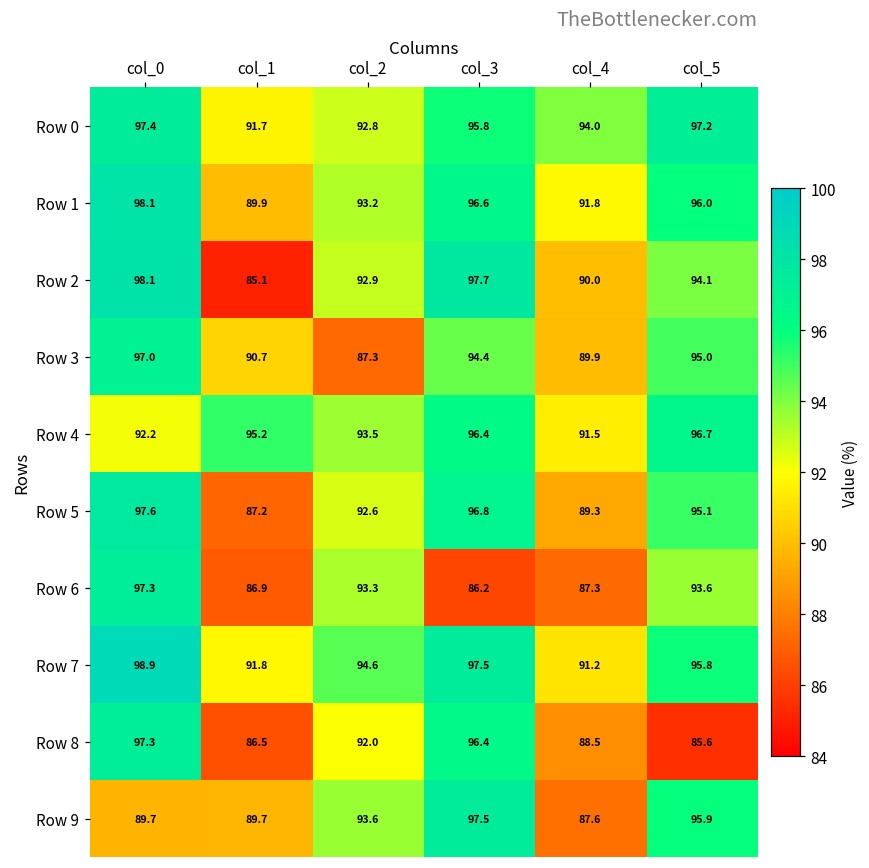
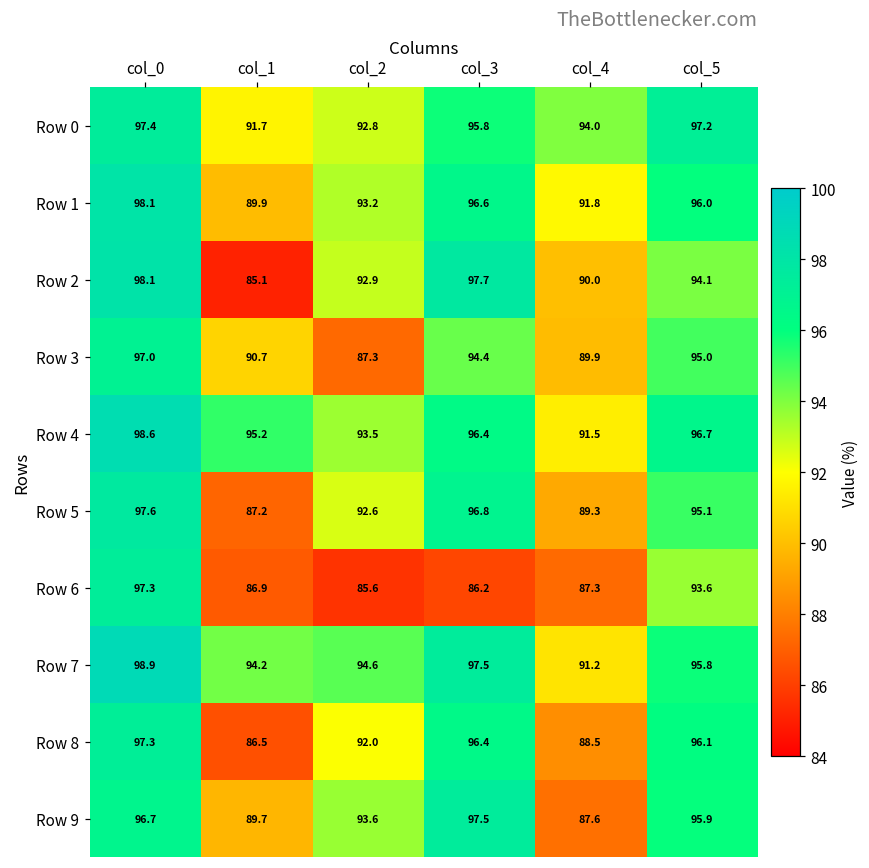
  {
    "Row 0": {
      "col_0": 97.4,
      "col_1": 91.7,
      "col_2": 92.8,
      "col_3": 95.8,
      "col_4": 94.0,
      "col_5": 97.2
    },
    "Row 1": {
      "col_0": 98.1,
      "col_1": 89.9,
      "col_2": 93.2,
      "col_3": 96.6,
      "col_4": 91.8,
      "col_5": 96.0
    },
    "Row 2": {
      "col_0": 98.1,
      "col_1": 85.1,
      "col_2": 92.9,
      "col_3": 97.7,
      "col_4": 90.0,
      "col_5": 94.1
    },
    "Row 3": {
      "col_0": 97.0,
      "col_1": 90.7,
      "col_2": 87.3,
      "col_3": 94.4,
      "col_4": 89.9,
      "col_5": 95.0
    },
    "Row 4": {
-     "col_0": 92.2,
+     "col_0": 98.6,
      "col_1": 95.2,
      "col_2": 93.5,
      "col_3": 96.4,
      "col_4": 91.5,
      "col_5": 96.7
    },
    "Row 5": {
      "col_0": 97.6,
      "col_1": 87.2,
      "col_2": 92.6,
      "col_3": 96.8,
      "col_4": 89.3,
      "col_5": 95.1
    },
    "Row 6": {
      "col_0": 97.3,
      "col_1": 86.9,
-     "col_2": 93.3,
+     "col_2": 85.6,
      "col_3": 86.2,
      "col_4": 87.3,
      "col_5": 93.6
    },
    "Row 7": {
      "col_0": 98.9,
-     "col_1": 91.8,
+     "col_1": 94.2,
      "col_2": 94.6,
      "col_3": 97.5,
      "col_4": 91.2,
      "col_5": 95.8
    },
    "Row 8": {
      "col_0": 97.3,
      "col_1": 86.5,
      "col_2": 92.0,
      "col_3": 96.4,
      "col_4": 88.5,
-     "col_5": 85.6
+     "col_5": 96.1
    },
    "Row 9": {
-     "col_0": 89.7,
+     "col_0": 96.7,
      "col_1": 89.7,
      "col_2": 93.6,
      "col_3": 97.5,
      "col_4": 87.6,
      "col_5": 95.9
    }
  }
